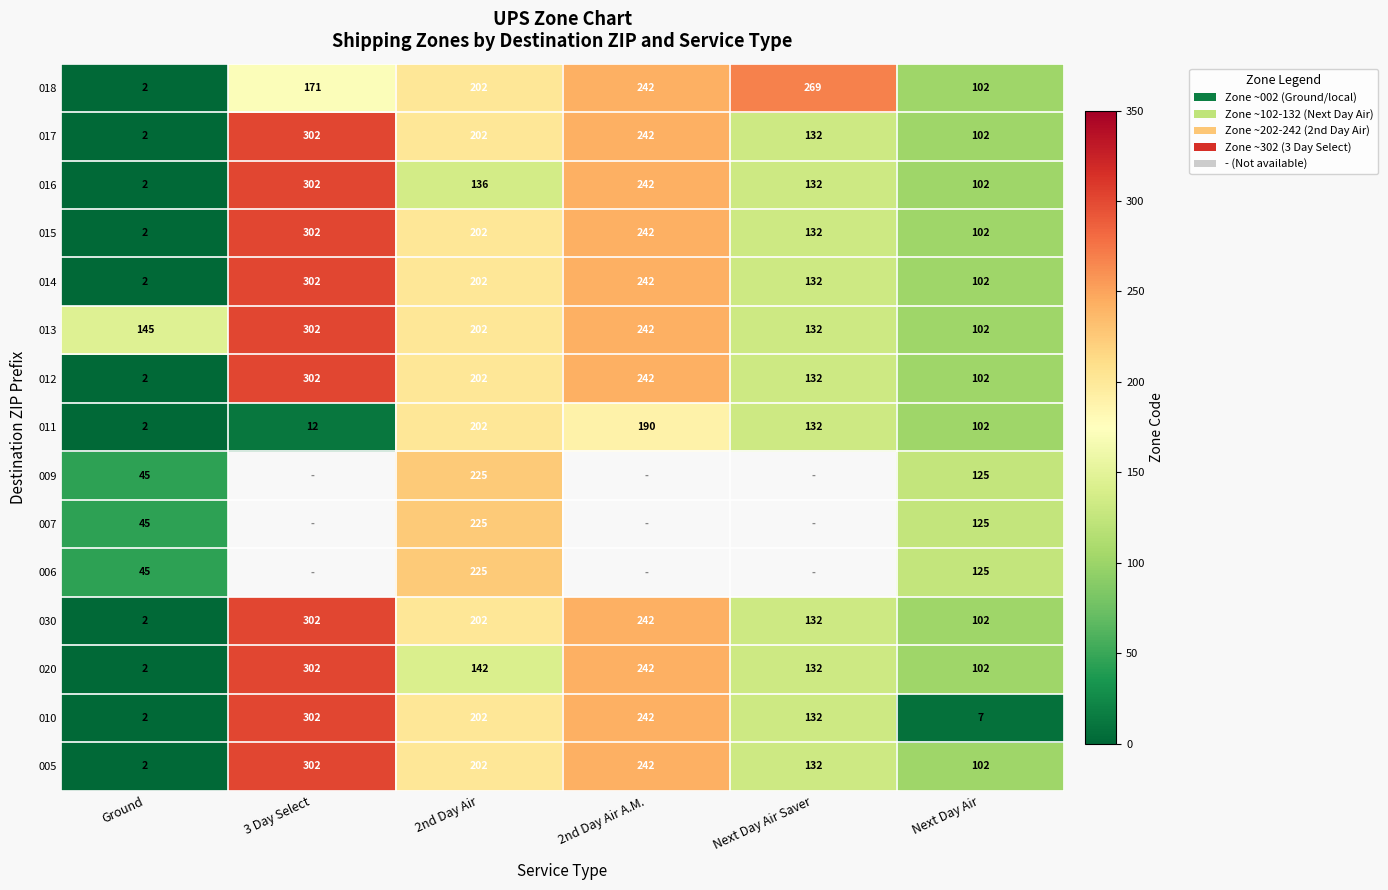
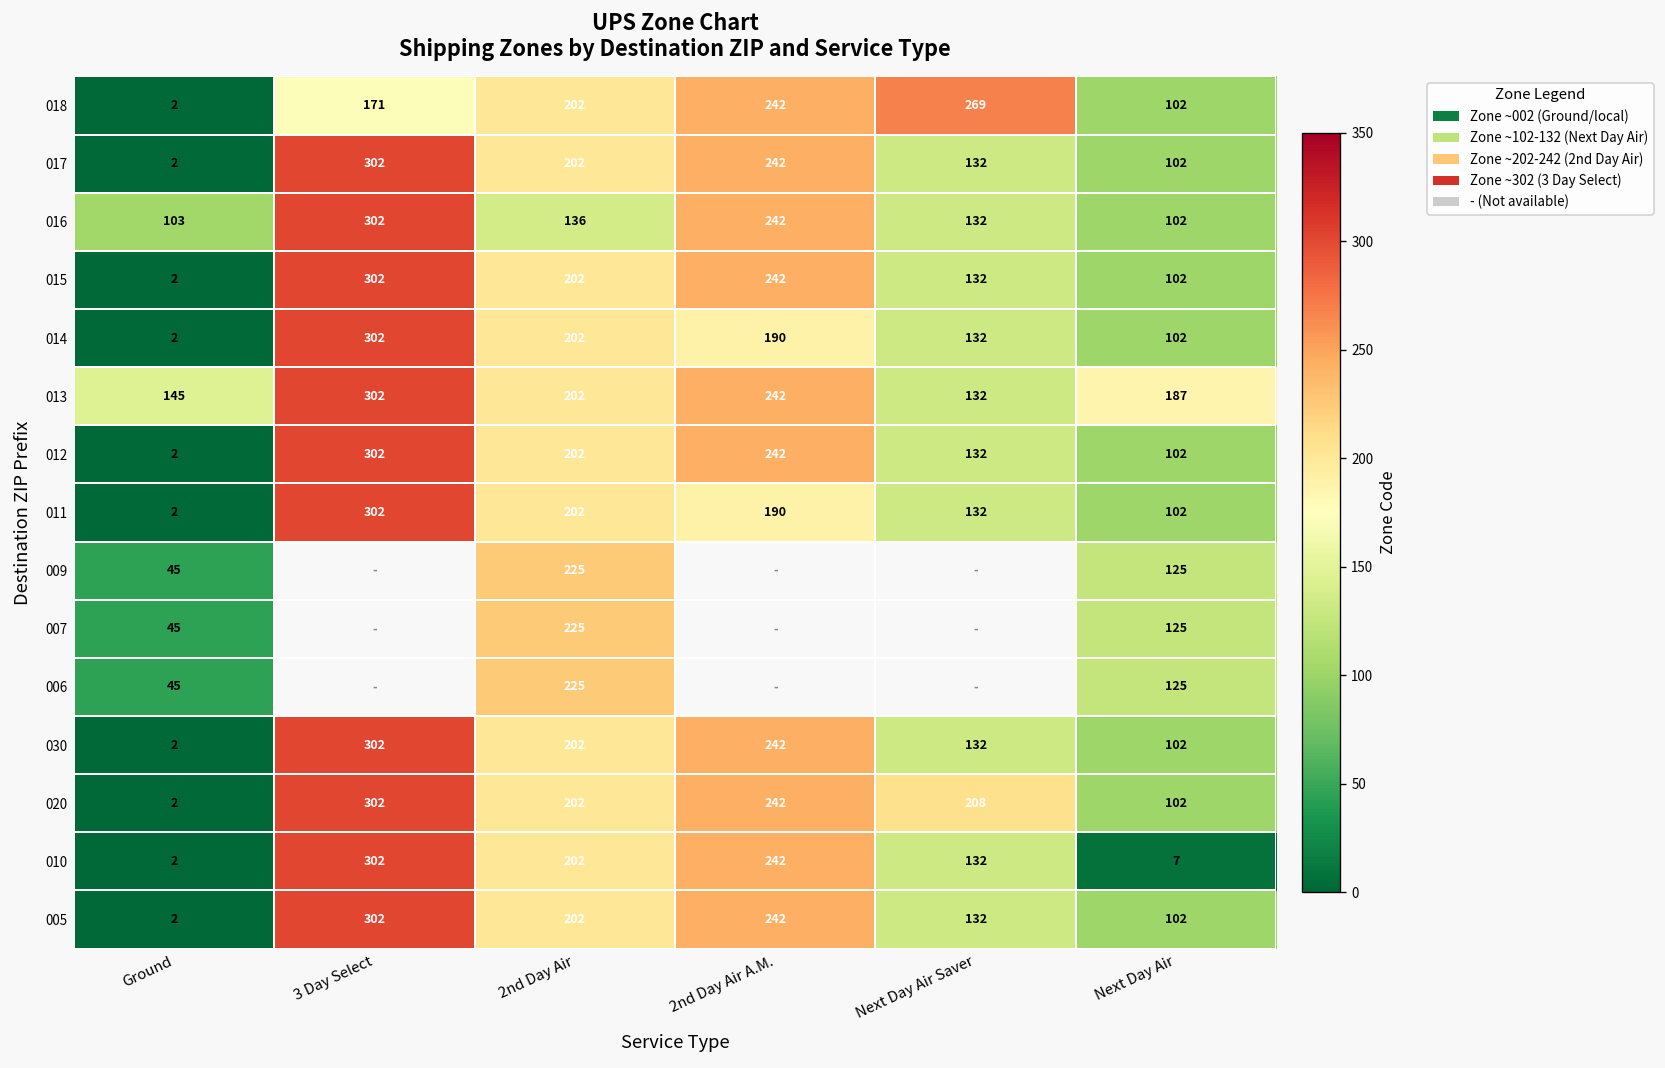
  {
    "018": {
      "Ground": 2,
      "3 Day Select": 171,
      "2nd Day Air": 202,
      "2nd Day Air A.M.": 242,
      "Next Day Air Saver": 269,
      "Next Day Air": 102
    },
    "017": {
      "Ground": 2,
      "3 Day Select": 302,
      "2nd Day Air": 202,
      "2nd Day Air A.M.": 242,
      "Next Day Air Saver": 132,
      "Next Day Air": 102
    },
    "016": {
-     "Ground": 2,
+     "Ground": 103,
      "3 Day Select": 302,
      "2nd Day Air": 136,
      "2nd Day Air A.M.": 242,
      "Next Day Air Saver": 132,
      "Next Day Air": 102
    },
    "015": {
      "Ground": 2,
      "3 Day Select": 302,
      "2nd Day Air": 202,
      "2nd Day Air A.M.": 242,
      "Next Day Air Saver": 132,
      "Next Day Air": 102
    },
    "014": {
      "Ground": 2,
      "3 Day Select": 302,
      "2nd Day Air": 202,
-     "2nd Day Air A.M.": 242,
+     "2nd Day Air A.M.": 190,
      "Next Day Air Saver": 132,
      "Next Day Air": 102
    },
    "013": {
      "Ground": 145,
      "3 Day Select": 302,
      "2nd Day Air": 202,
      "2nd Day Air A.M.": 242,
      "Next Day Air Saver": 132,
-     "Next Day Air": 102
+     "Next Day Air": 187
    },
    "012": {
      "Ground": 2,
      "3 Day Select": 302,
      "2nd Day Air": 202,
      "2nd Day Air A.M.": 242,
      "Next Day Air Saver": 132,
      "Next Day Air": 102
    },
    "011": {
      "Ground": 2,
-     "3 Day Select": 12,
+     "3 Day Select": 302,
      "2nd Day Air": 202,
      "2nd Day Air A.M.": 190,
      "Next Day Air Saver": 132,
      "Next Day Air": 102
    },
    "009": {
      "Ground": 45,
      "2nd Day Air": 225,
      "Next Day Air": 125
    },
    "007": {
      "Ground": 45,
      "2nd Day Air": 225,
      "Next Day Air": 125
    },
    "006": {
      "Ground": 45,
      "2nd Day Air": 225,
      "Next Day Air": 125
    },
    "030": {
      "Ground": 2,
      "3 Day Select": 302,
      "2nd Day Air": 202,
      "2nd Day Air A.M.": 242,
      "Next Day Air Saver": 132,
      "Next Day Air": 102
    },
    "020": {
      "Ground": 2,
      "3 Day Select": 302,
-     "2nd Day Air": 142,
+     "2nd Day Air": 202,
      "2nd Day Air A.M.": 242,
-     "Next Day Air Saver": 132,
+     "Next Day Air Saver": 208,
      "Next Day Air": 102
    },
    "010": {
      "Ground": 2,
      "3 Day Select": 302,
      "2nd Day Air": 202,
      "2nd Day Air A.M.": 242,
      "Next Day Air Saver": 132,
      "Next Day Air": 7
    },
    "005": {
      "Ground": 2,
      "3 Day Select": 302,
      "2nd Day Air": 202,
      "2nd Day Air A.M.": 242,
      "Next Day Air Saver": 132,
      "Next Day Air": 102
    }
  }
